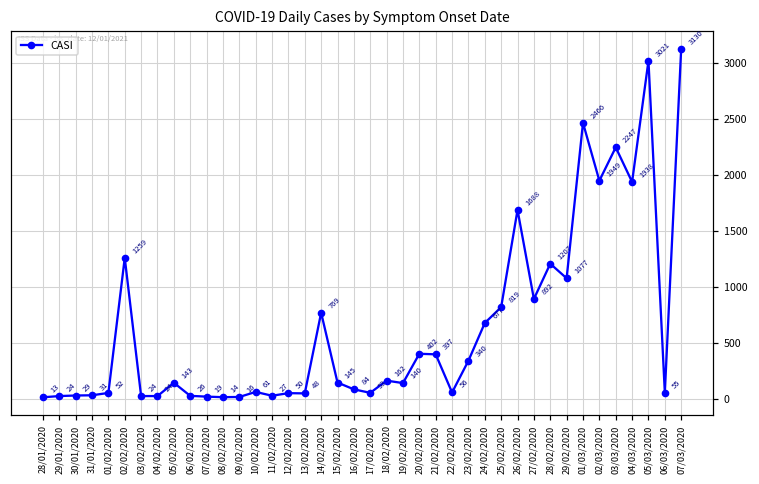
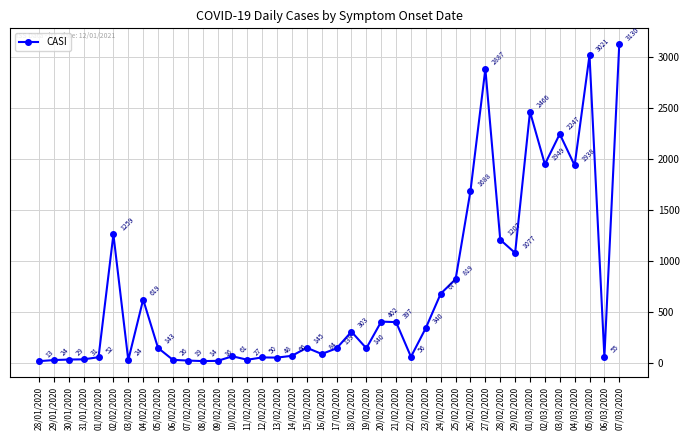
  {
    "01/02/2020": 52,
    "02/02/2020": 1259,
-   "04/02/2020": 24,
+   "04/02/2020": 619,
    "05/02/2020": 143,
    "06/02/2020": 26,
    "07/02/2020": 19,
    "10/02/2020": 61,
    "12/02/2020": 50,
    "13/02/2020": 48,
-   "14/02/2020": 769,
+   "14/02/2020": 66,
    "15/02/2020": 145,
    "16/02/2020": 84,
-   "17/02/2020": 53,
-   "18/02/2020": 162,
+   "17/02/2020": 139,
+   "18/02/2020": 303,
    "19/02/2020": 140,
    "20/02/2020": 402,
    "21/02/2020": 397,
    "22/02/2020": 56,
    "23/02/2020": 340,
    "25/02/2020": 819,
    "26/02/2020": 1688,
-   "27/02/2020": 892,
+   "27/02/2020": 2887,
    "28/02/2020": 1207,
    "29/02/2020": 1077,
    "01/03/2020": 2466,
    "02/03/2020": 1949,
    "03/03/2020": 2247,
    "04/03/2020": 1938,
    "05/03/2020": 3021,
    "06/03/2020": 55,
    "07/03/2020": 3130
  }
